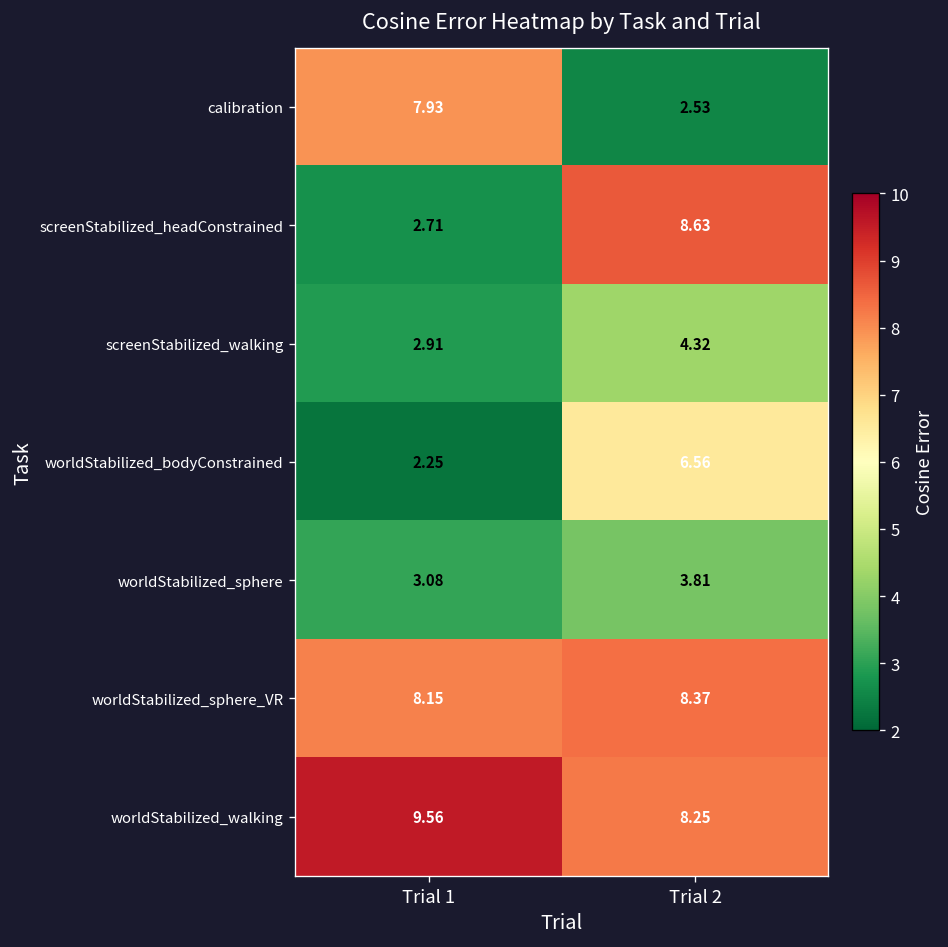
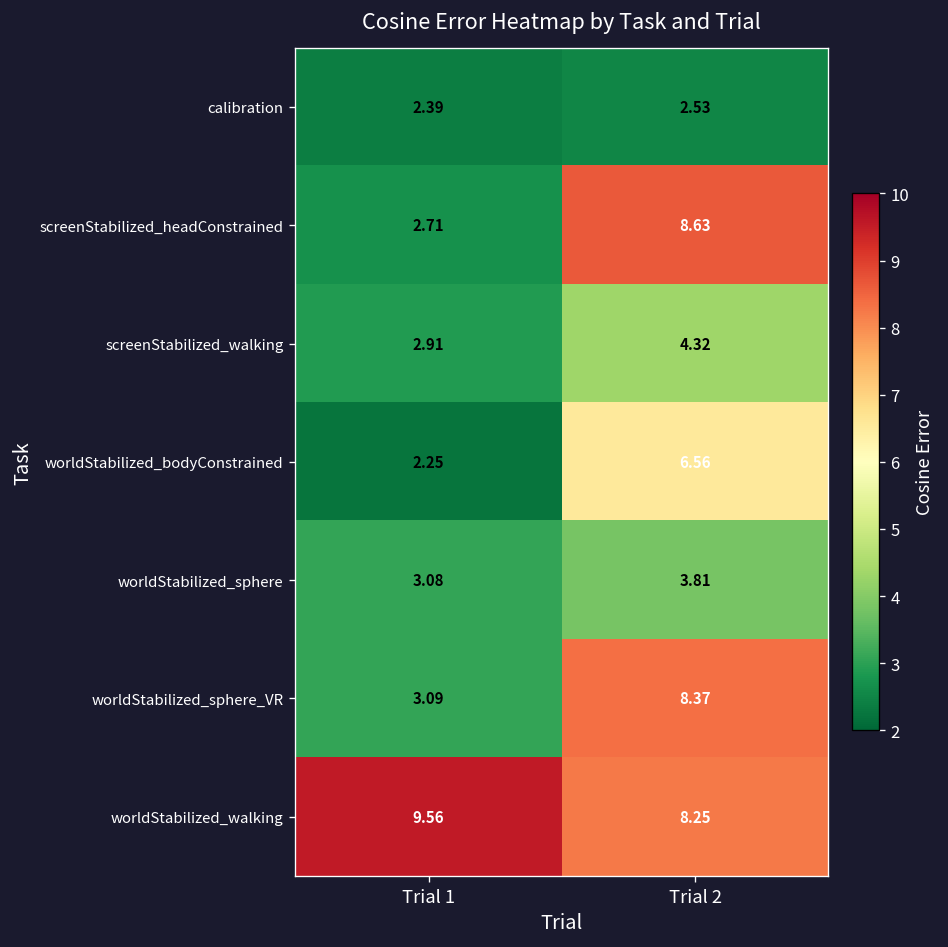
  {
    "calibration": {
-     "Trial 1": 7.93,
+     "Trial 1": 2.39,
      "Trial 2": 2.53
    },
    "screenStabilized_headConstrained": {
      "Trial 1": 2.71,
      "Trial 2": 8.63
    },
    "screenStabilized_walking": {
      "Trial 1": 2.91,
      "Trial 2": 4.32
    },
    "worldStabilized_bodyConstrained": {
      "Trial 1": 2.25,
      "Trial 2": 6.56
    },
    "worldStabilized_sphere": {
      "Trial 1": 3.08,
      "Trial 2": 3.81
    },
    "worldStabilized_sphere_VR": {
-     "Trial 1": 8.15,
+     "Trial 1": 3.09,
      "Trial 2": 8.37
    },
    "worldStabilized_walking": {
      "Trial 1": 9.56,
      "Trial 2": 8.25
    }
  }
